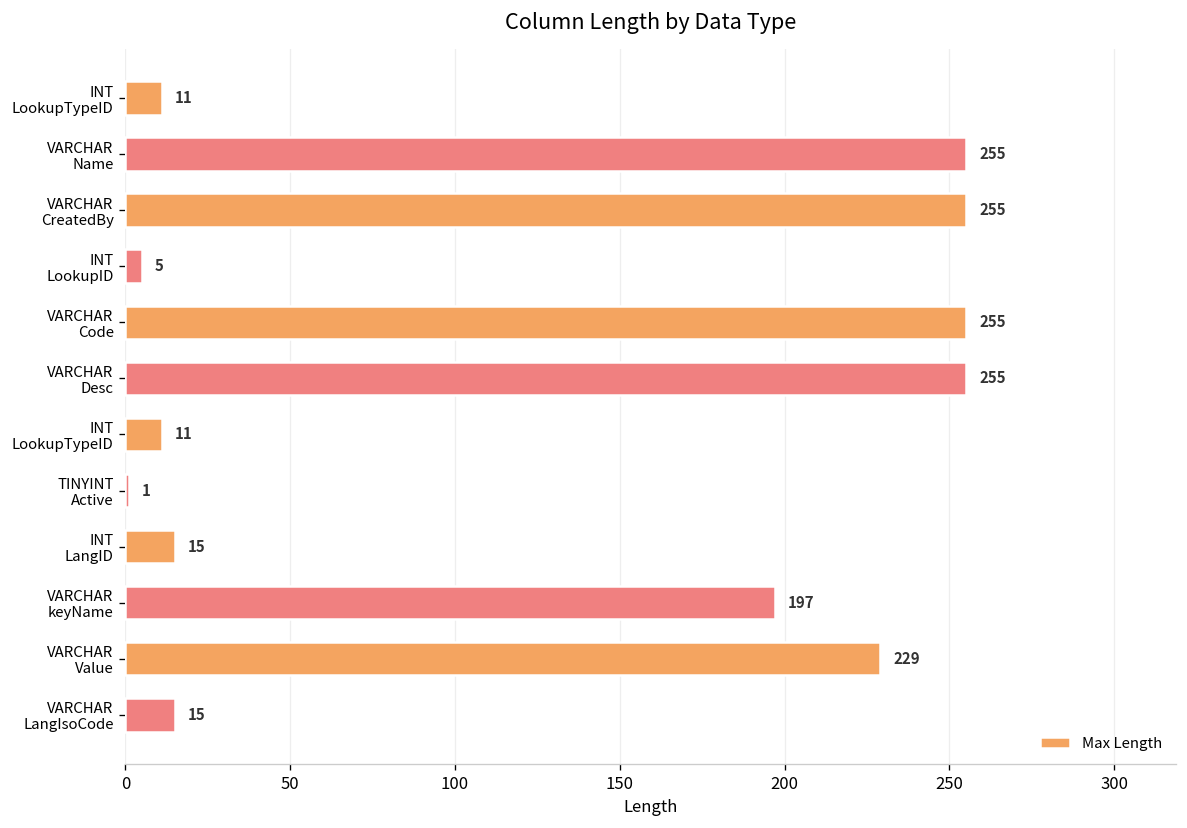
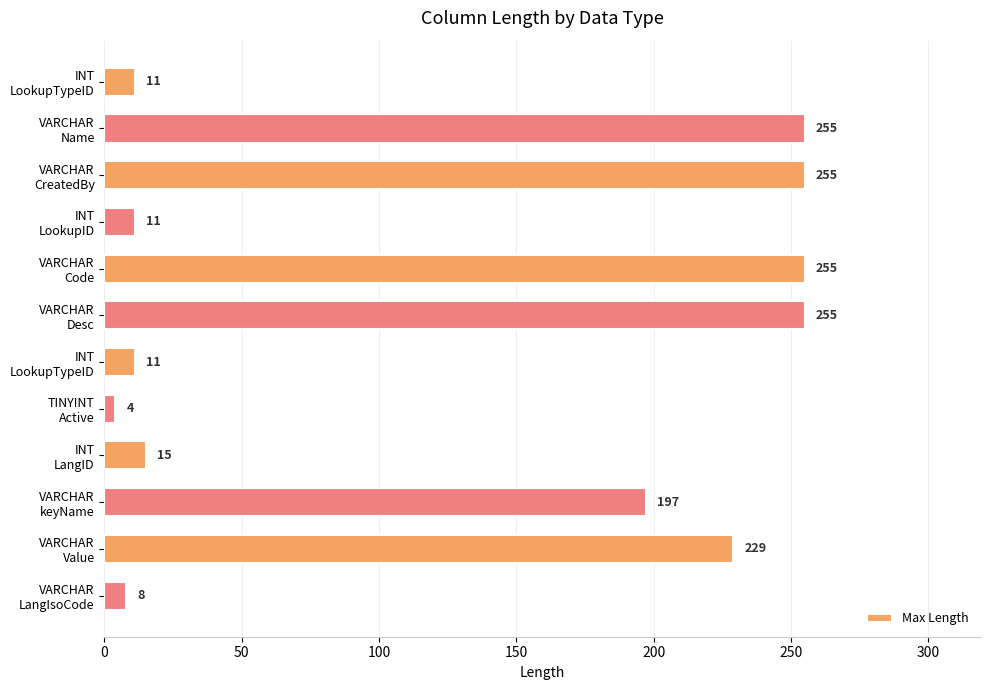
  {
    "VARCHAR Name": 255,
    "VARCHAR CreatedBy": 255,
-   "INT LookupID": 5,
+   "INT LookupID": 11,
    "VARCHAR Code": 255,
    "VARCHAR Desc": 255,
-   "TINYINT Active": 1,
+   "TINYINT Active": 4,
    "INT LangID": 15,
    "VARCHAR keyName": 197,
    "VARCHAR Value": 229,
-   "VARCHAR LangIsoCode": 15
+   "VARCHAR LangIsoCode": 8
  }
